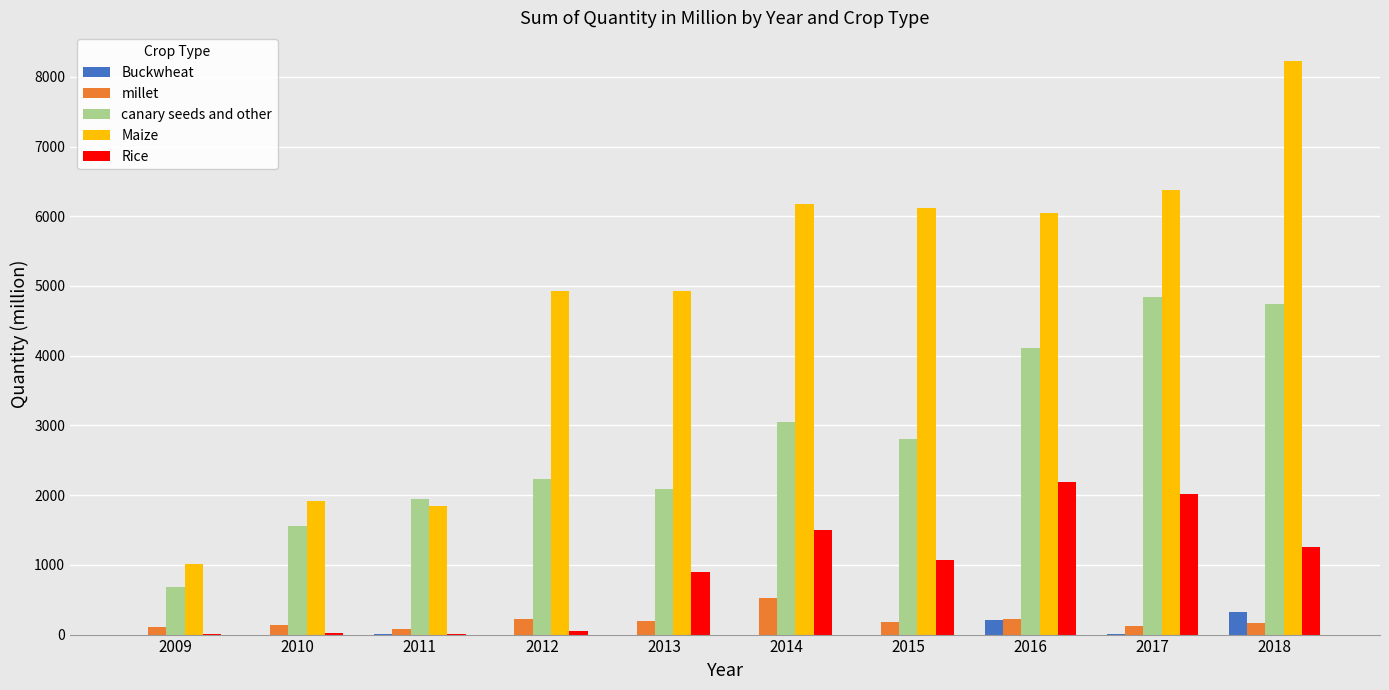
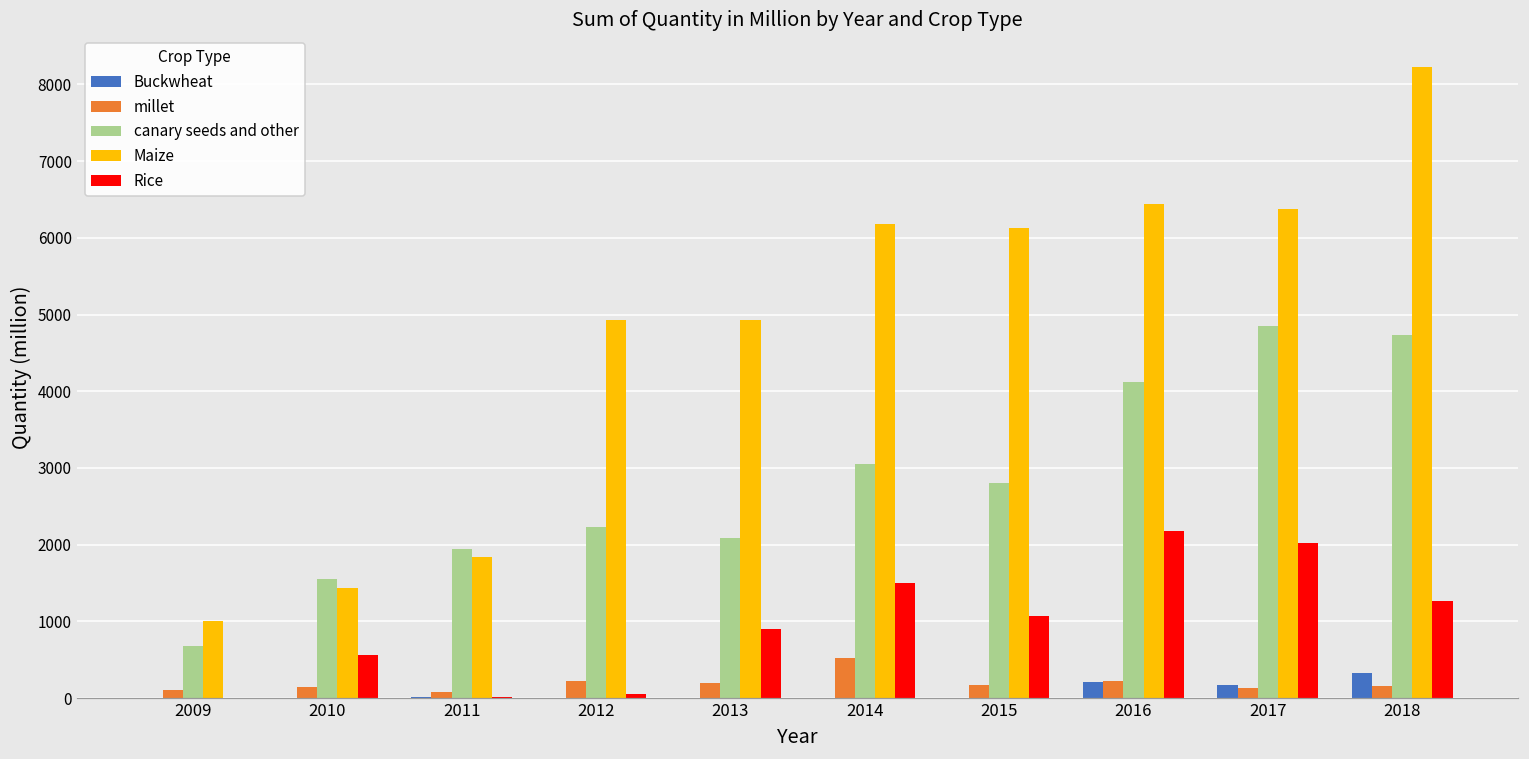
  {
    "Buckwheat": {
      "2016": 200,
-     "2017": 0,
+     "2017": 200,
      "2018": 300
    },
    "millet": {
      "2009": 100,
      "2010": 100,
      "2011": 100,
      "2012": 200,
      "2013": 200,
      "2014": 500,
      "2015": 200,
      "2016": 200,
      "2017": 100,
      "2018": 200
    },
    "canary seeds and other": {
      "2009": 700,
      "2010": 1600,
      "2011": 1900,
      "2012": 2200,
      "2013": 2100,
      "2014": 3000,
      "2015": 2800,
      "2016": 4100,
      "2017": 4800,
      "2018": 4700
    },
    "Maize": {
      "2009": 1000,
-     "2010": 1900,
+     "2010": 1400,
      "2011": 1800,
      "2012": 4900,
      "2013": 4900,
      "2014": 6200,
      "2015": 6100,
-     "2016": 6100,
+     "2016": 6400,
      "2017": 6400,
      "2018": 8200
    },
    "Rice": {
-     "2010": 0,
+     "2010": 600,
      "2012": 0,
      "2013": 900,
      "2014": 1500,
      "2015": 1100,
      "2016": 2200,
      "2017": 2000,
      "2018": 1300
    }
  }
